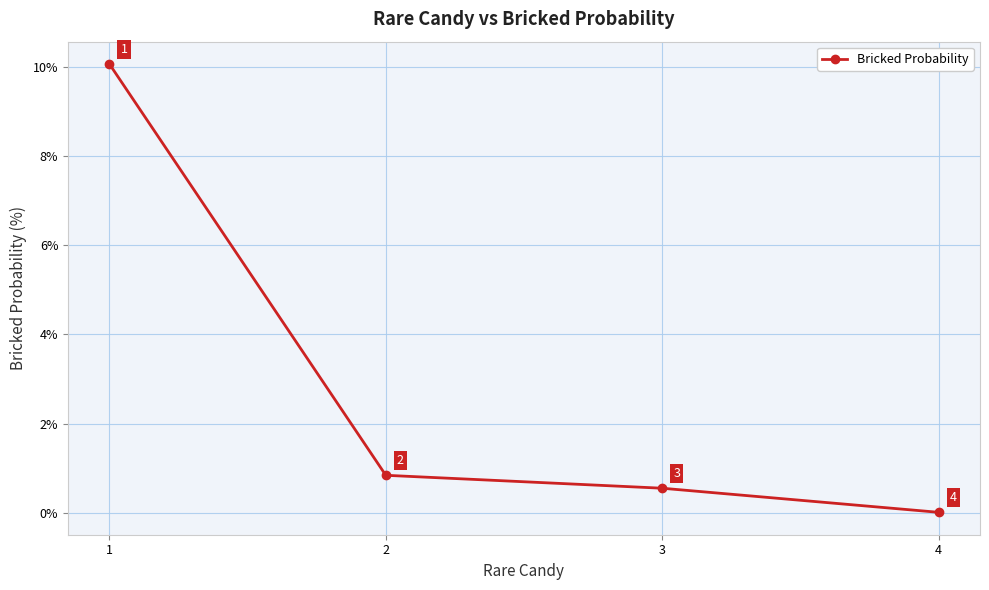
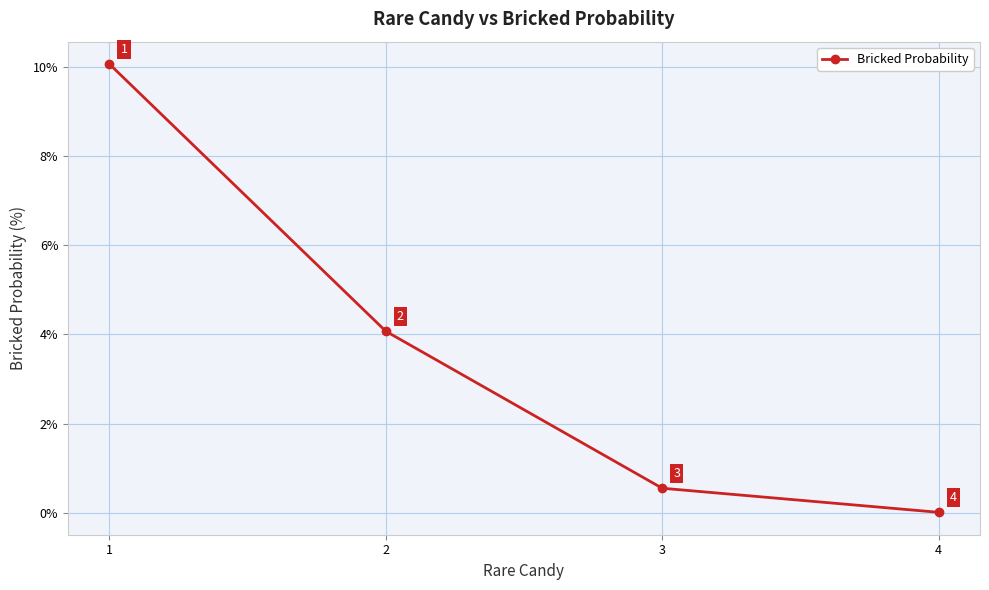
  {
-   "2": "0.8%"
+   "2": "4.1%"
  }
